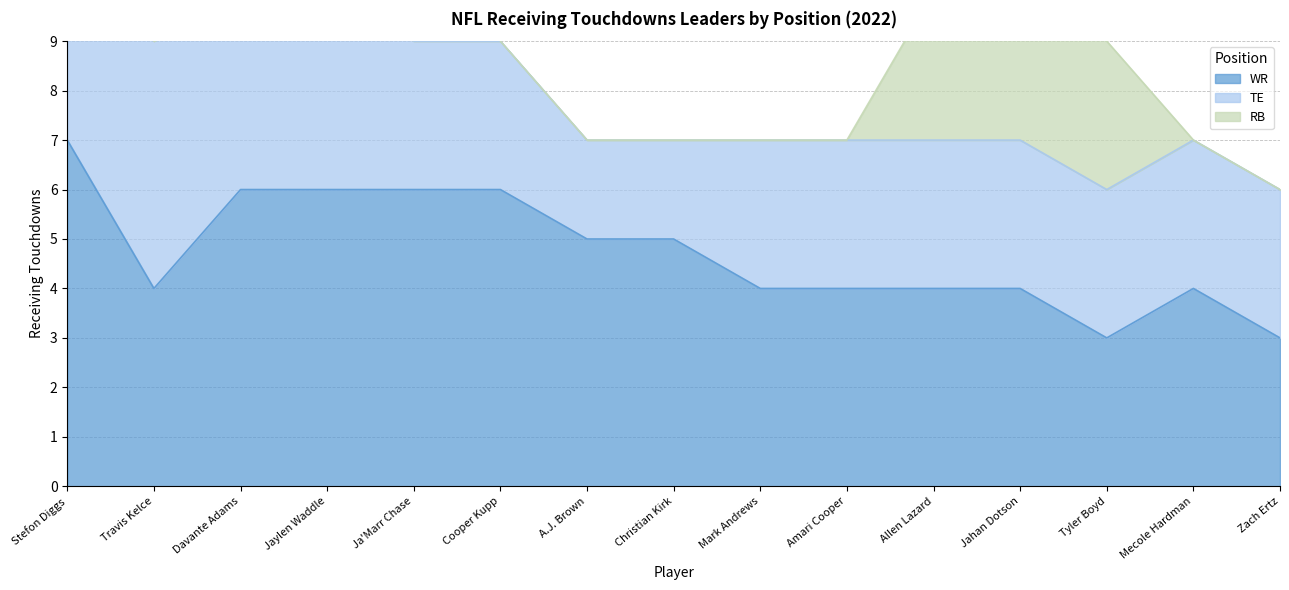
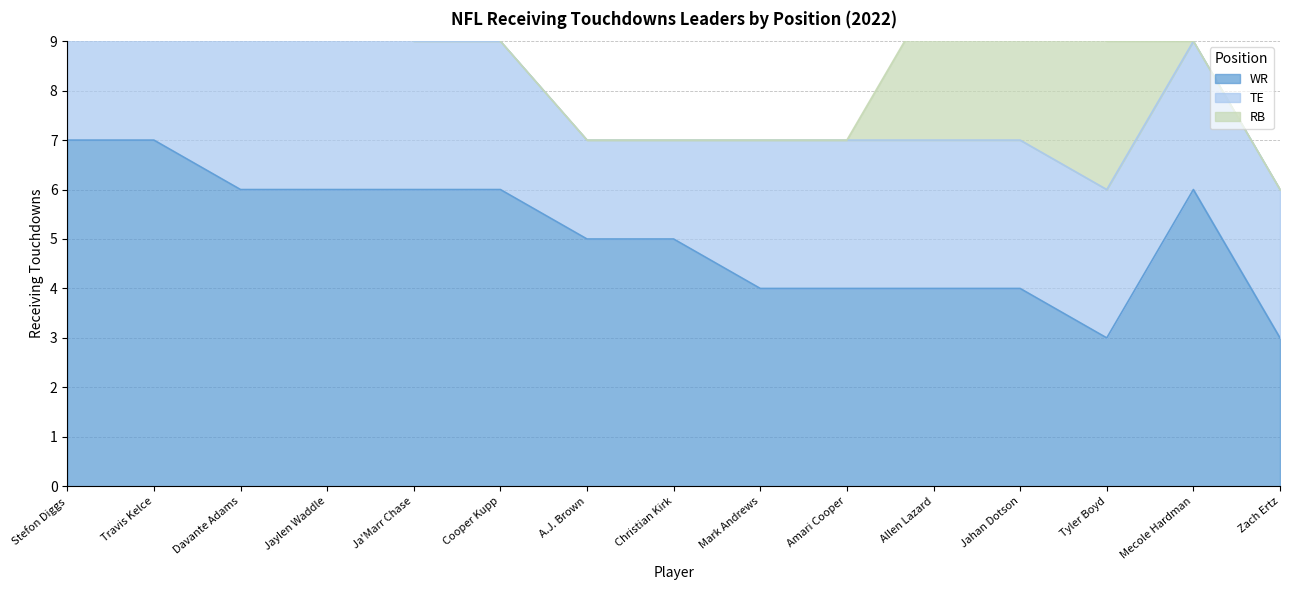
  {
    "WR": {
      "Stefon Diggs": 7,
-     "Travis Kelce": 4,
+     "Travis Kelce": 7,
      "Davante Adams": 6,
      "Jaylen Waddle": 6,
      "Ja'Marr Chase": 6,
      "Cooper Kupp": 6,
      "A.J. Brown": 5,
      "Christian Kirk": 5,
      "Mark Andrews": 4,
      "Amari Cooper": 4,
      "Allen Lazard": 4,
      "Jahan Dotson": 4,
      "Tyler Boyd": 3,
-     "Mecole Hardman": 4,
+     "Mecole Hardman": 6,
      "Zach Ertz": 3
    },
    "TE": {
      "Ja'Marr Chase": 3,
      "Allen Lazard": 3,
      "Jahan Dotson": 3,
      "Tyler Boyd": 3
    },
    "RB": {
      "Tyler Boyd": 3
    }
  }
